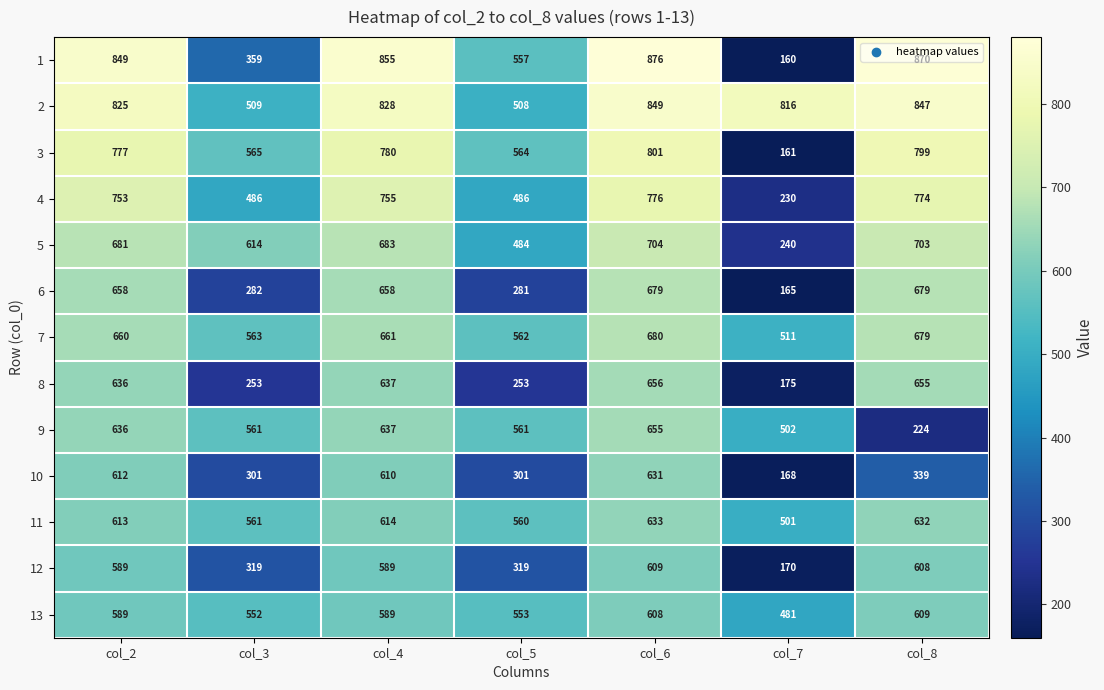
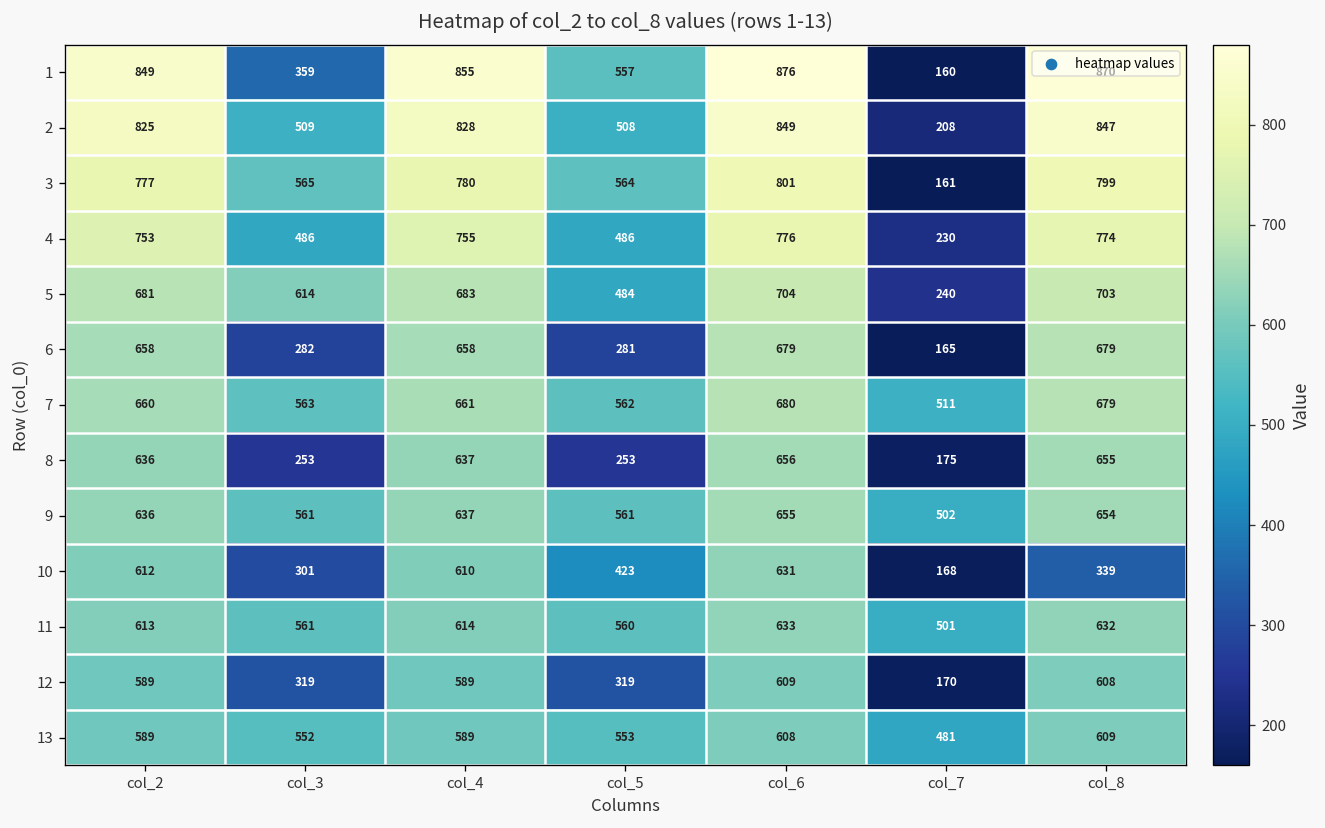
  {
    "1": {
      "col_2": 849,
      "col_3": 359,
      "col_4": 855,
      "col_5": 557,
      "col_6": 876,
      "col_7": 160
    },
    "2": {
      "col_2": 825,
      "col_3": 509,
      "col_4": 828,
      "col_5": 508,
      "col_6": 849,
-     "col_7": 816,
+     "col_7": 208,
      "col_8": 847
    },
    "3": {
      "col_2": 777,
      "col_3": 565,
      "col_4": 780,
      "col_5": 564,
      "col_6": 801,
      "col_7": 161,
      "col_8": 799
    },
    "4": {
      "col_2": 753,
      "col_3": 486,
      "col_4": 755,
      "col_5": 486,
      "col_6": 776,
      "col_7": 230,
      "col_8": 774
    },
    "5": {
      "col_2": 681,
      "col_3": 614,
      "col_4": 683,
      "col_5": 484,
      "col_6": 704,
      "col_7": 240,
      "col_8": 703
    },
    "6": {
      "col_2": 658,
      "col_3": 282,
      "col_4": 658,
      "col_5": 281,
      "col_6": 679,
      "col_7": 165,
      "col_8": 679
    },
    "7": {
      "col_2": 660,
      "col_3": 563,
      "col_4": 661,
      "col_5": 562,
      "col_6": 680,
      "col_7": 511,
      "col_8": 679
    },
    "8": {
      "col_2": 636,
      "col_3": 253,
      "col_4": 637,
      "col_5": 253,
      "col_6": 656,
      "col_7": 175,
      "col_8": 655
    },
    "9": {
      "col_2": 636,
      "col_3": 561,
      "col_4": 637,
      "col_5": 561,
      "col_6": 655,
      "col_7": 502,
-     "col_8": 224
+     "col_8": 654
    },
    "10": {
      "col_2": 612,
      "col_3": 301,
      "col_4": 610,
-     "col_5": 301,
+     "col_5": 423,
      "col_6": 631,
      "col_7": 168,
      "col_8": 339
    },
    "11": {
      "col_2": 613,
      "col_3": 561,
      "col_4": 614,
      "col_5": 560,
      "col_6": 633,
      "col_7": 501,
      "col_8": 632
    },
    "12": {
      "col_2": 589,
      "col_3": 319,
      "col_4": 589,
      "col_5": 319,
      "col_6": 609,
      "col_7": 170,
      "col_8": 608
    },
    "13": {
      "col_2": 589,
      "col_3": 552,
      "col_4": 589,
      "col_5": 553,
      "col_6": 608,
      "col_7": 481,
      "col_8": 609
    }
  }
